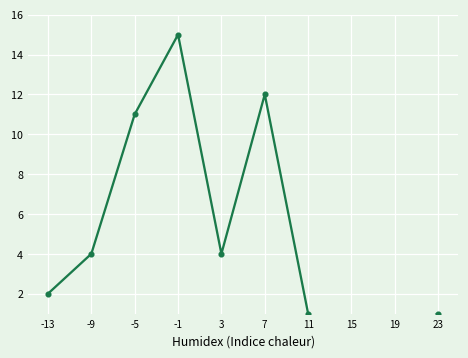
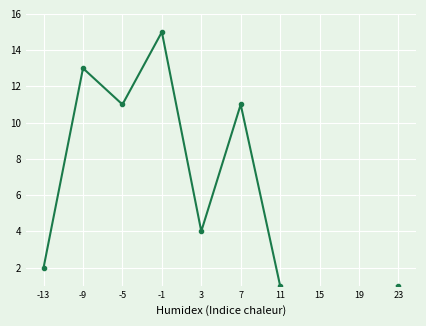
  {
    "-13": 2,
-   "-9": 4,
+   "-9": 13,
    "-5": 11,
    "-1": 15,
    "3": 4,
-   "7": 12,
+   "7": 11,
    "11": 1,
    "23": 1
  }
